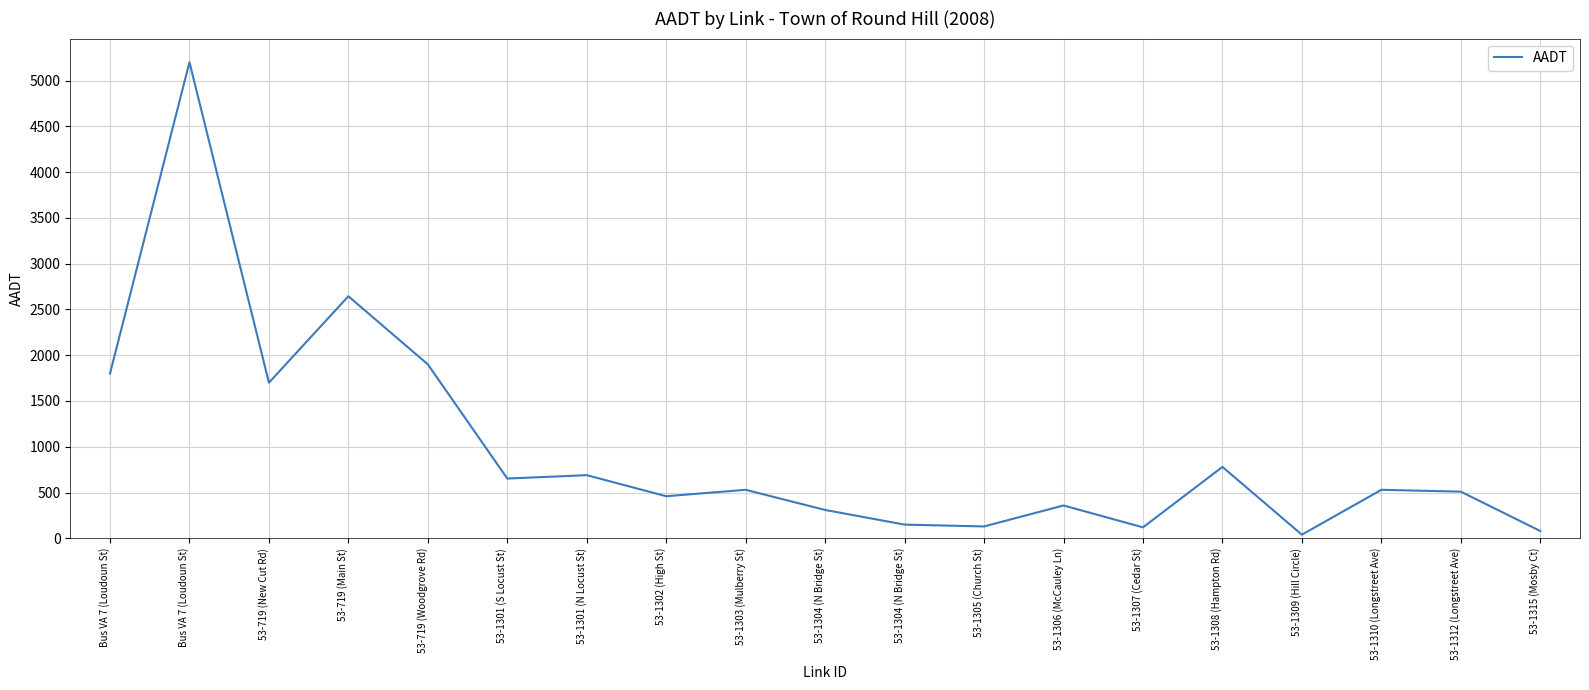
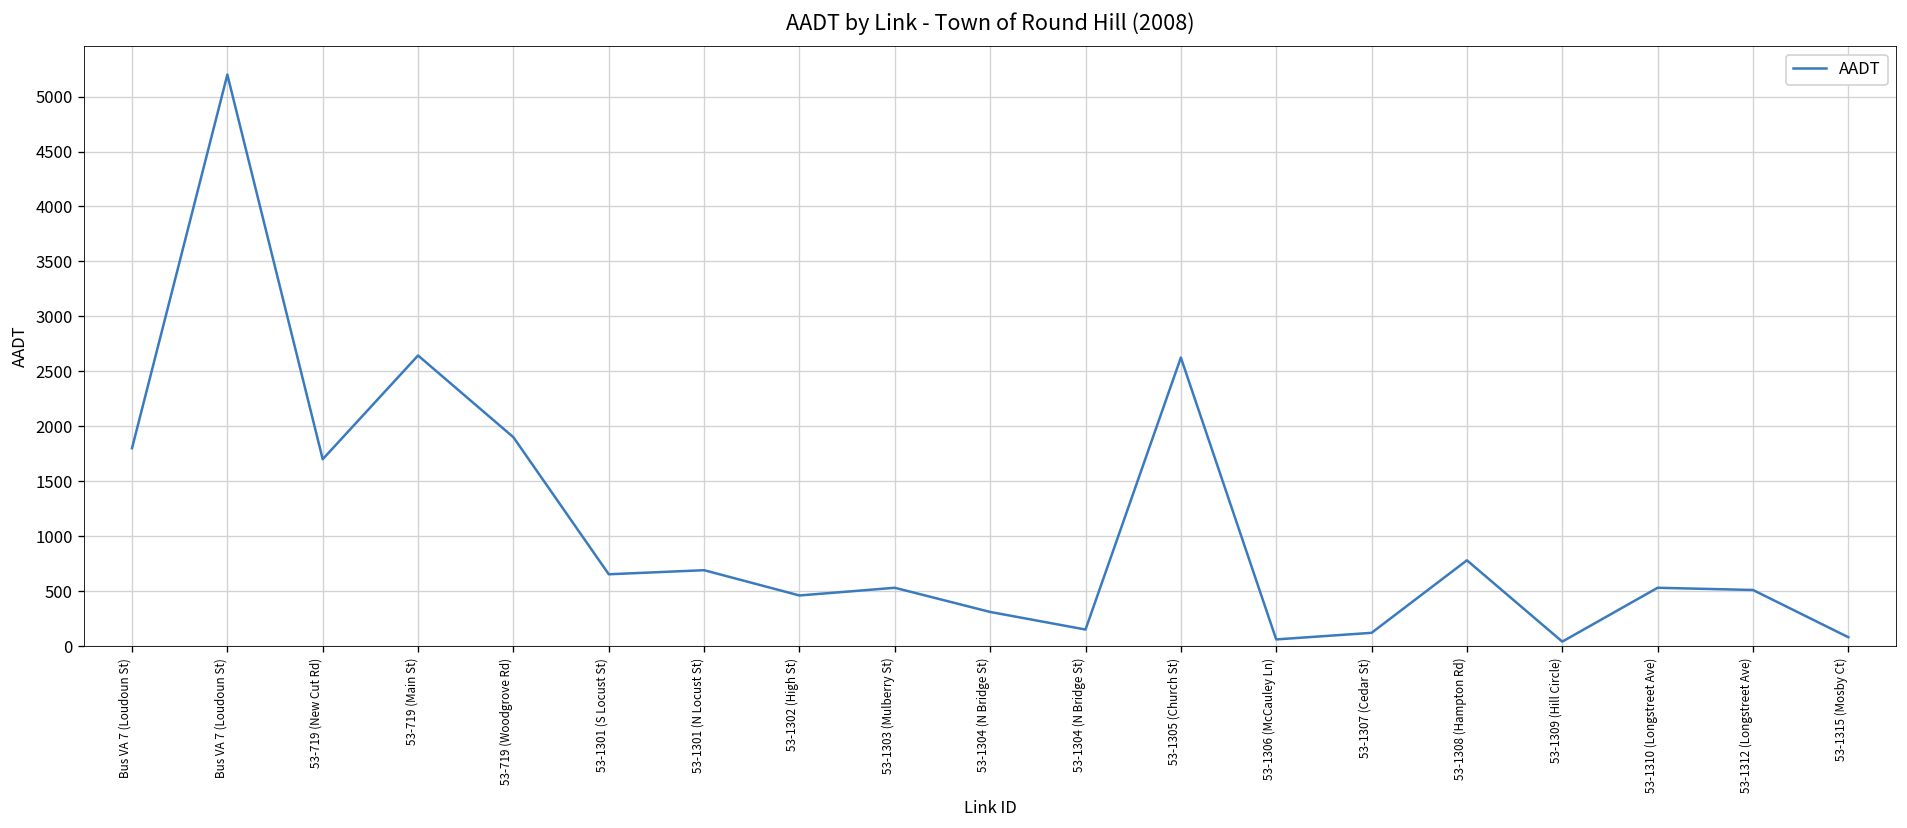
  {
    "53-719 (New Cut Rd)": 1700,
    "53-719 (Main St)": 2600,
    "53-719 (Woodgrove Rd)": 1900,
    "53-1301 (S Locust St)": 700,
    "53-1301 (N Locust St)": 700,
    "53-1302 (High St)": 500,
    "53-1303 (Mulberry St)": 500,
-   "53-1305 (Church St)": 100,
-   "53-1306 (McCauley Ln)": 400,
+   "53-1305 (Church St)": 2600,
+   "53-1306 (McCauley Ln)": 100,
    "53-1307 (Cedar St)": 100,
    "53-1308 (Hampton Rd)": 800,
    "53-1309 (Hill Circle)": 0,
    "53-1310 (Longstreet Ave)": 500,
    "53-1312 (Longstreet Ave)": 500,
    "53-1315 (Mosby Ct)": 100
  }
